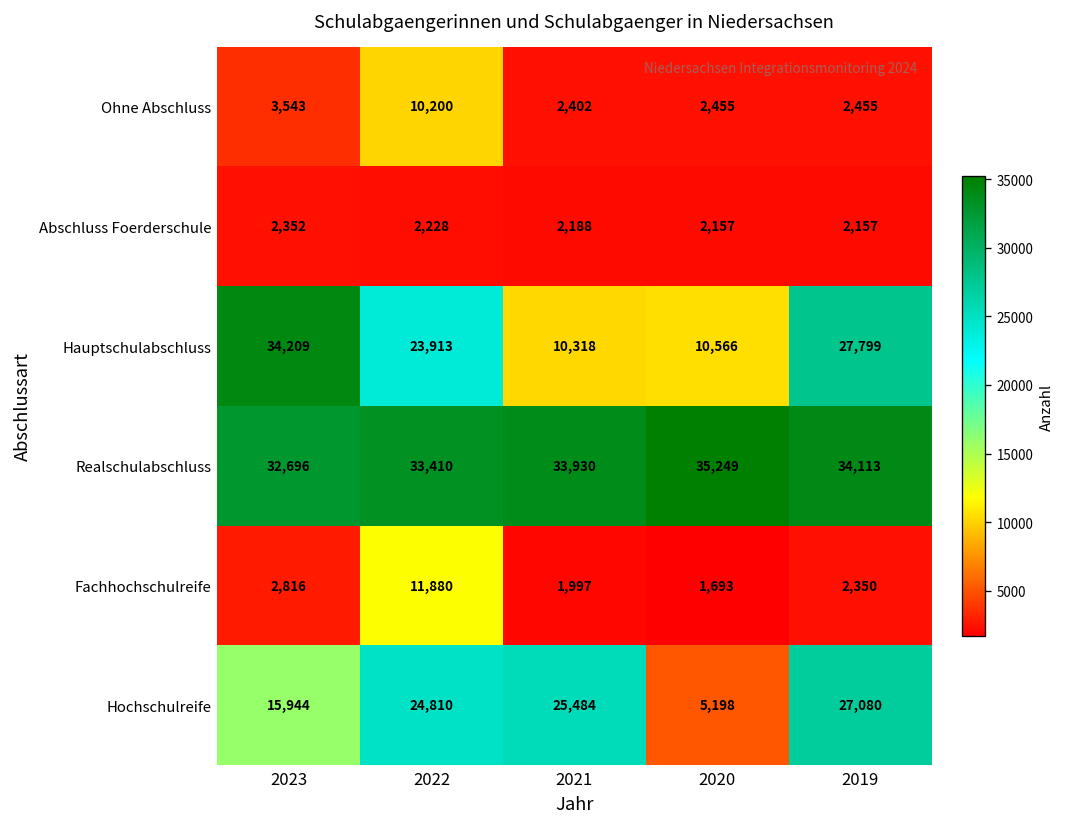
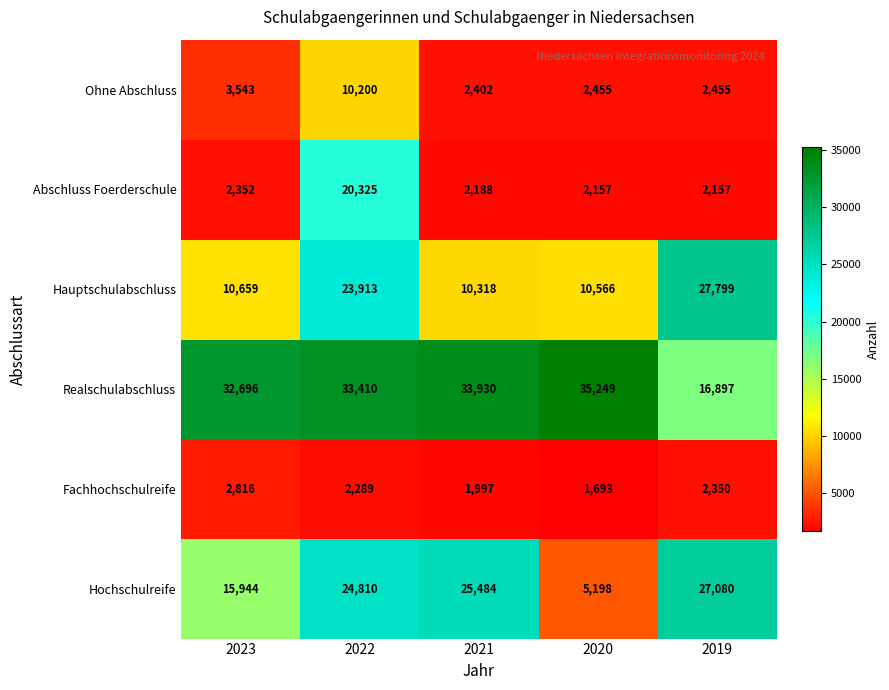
  {
    "Ohne Abschluss": {
      "2023": "3,543",
      "2022": "10,200",
      "2021": "2,402",
      "2019": "2,455"
    },
    "Abschluss Foerderschule": {
      "2023": "2,352",
-     "2022": "2,228",
+     "2022": "20,325",
      "2021": "2,188",
      "2020": "2,157",
      "2019": "2,157"
    },
    "Hauptschulabschluss": {
-     "2023": "34,209",
+     "2023": "10,659",
      "2022": "23,913",
      "2021": "10,318",
      "2020": "10,566",
      "2019": "27,799"
    },
    "Realschulabschluss": {
      "2023": "32,696",
      "2022": "33,410",
      "2021": "33,930",
      "2020": "35,249",
-     "2019": "34,113"
+     "2019": "16,897"
    },
    "Fachhochschulreife": {
      "2023": "2,816",
-     "2022": "11,880",
+     "2022": "2,289",
      "2021": "1,997",
      "2020": "1,693",
      "2019": "2,350"
    },
    "Hochschulreife": {
      "2023": "15,944",
      "2022": "24,810",
      "2021": "25,484",
      "2020": "5,198",
      "2019": "27,080"
    }
  }
